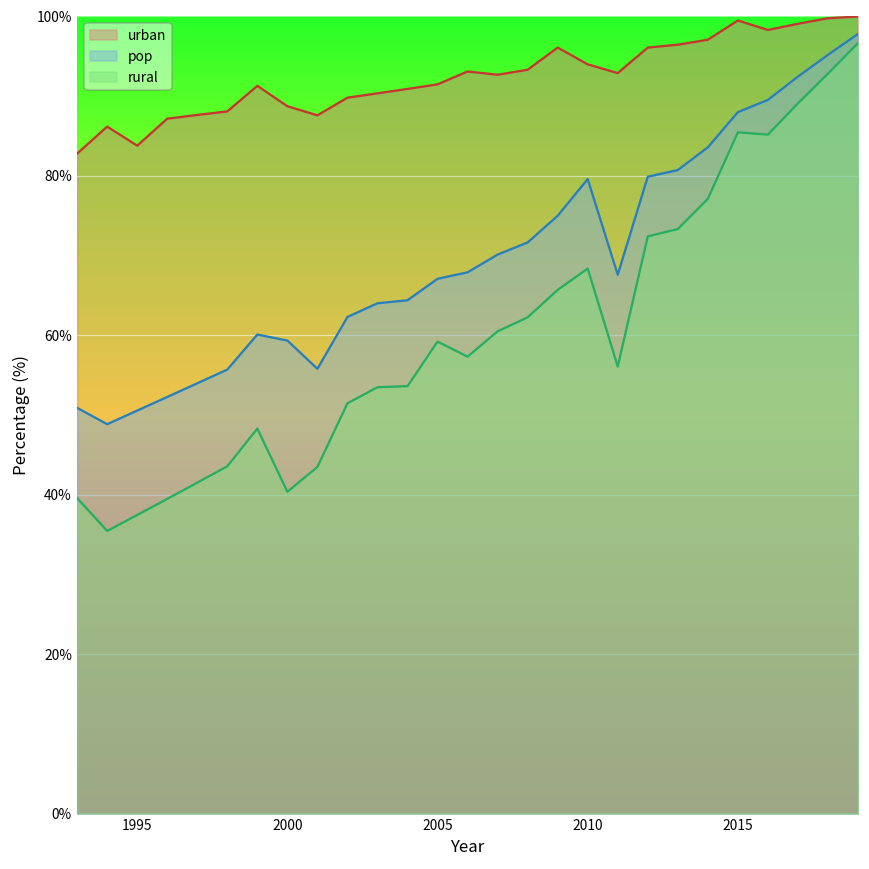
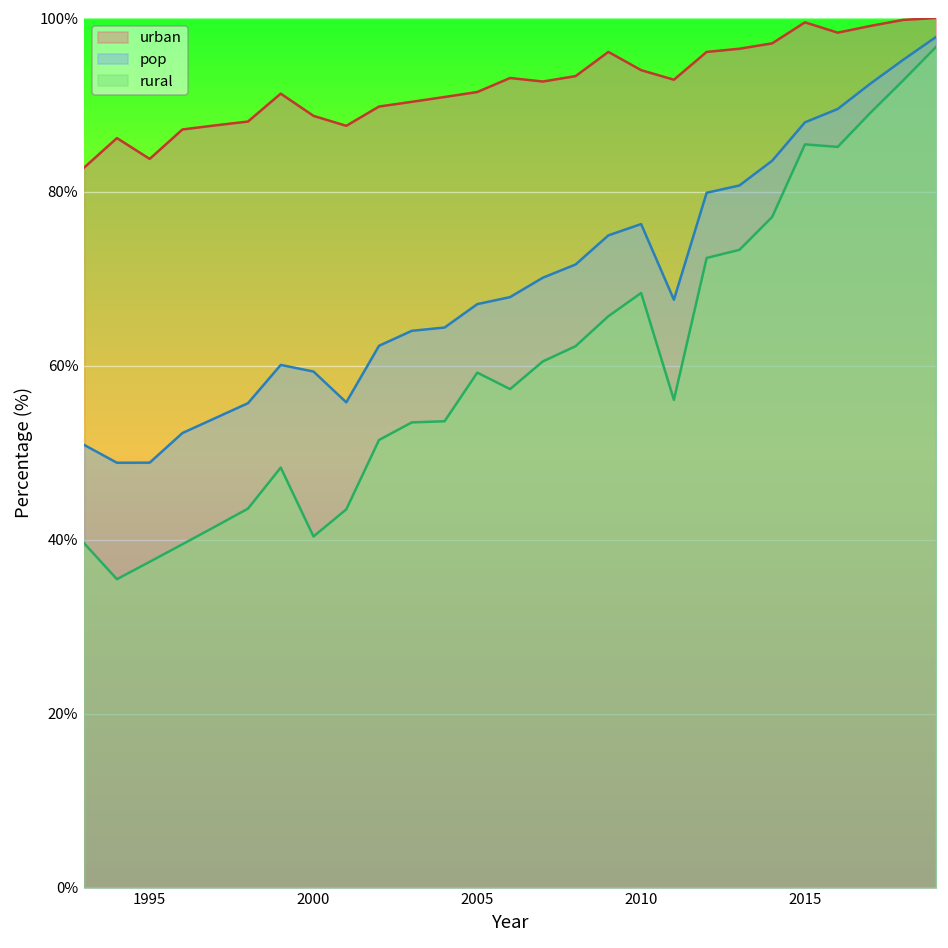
  {
    "urban": {
      "1995": "84%",
      "2000": "89%",
      "2005": "91%",
      "2010": "94%",
      "2015": "100%"
    },
    "pop": {
-     "1995": "51%",
+     "1995": "49%",
      "2000": "59%",
      "2005": "67%",
-     "2010": "80%",
+     "2010": "76%",
      "2015": "88%"
    },
    "rural": {
      "1995": "37%",
      "2000": "40%",
      "2005": "59%",
      "2010": "68%",
      "2015": "85%"
    }
  }
